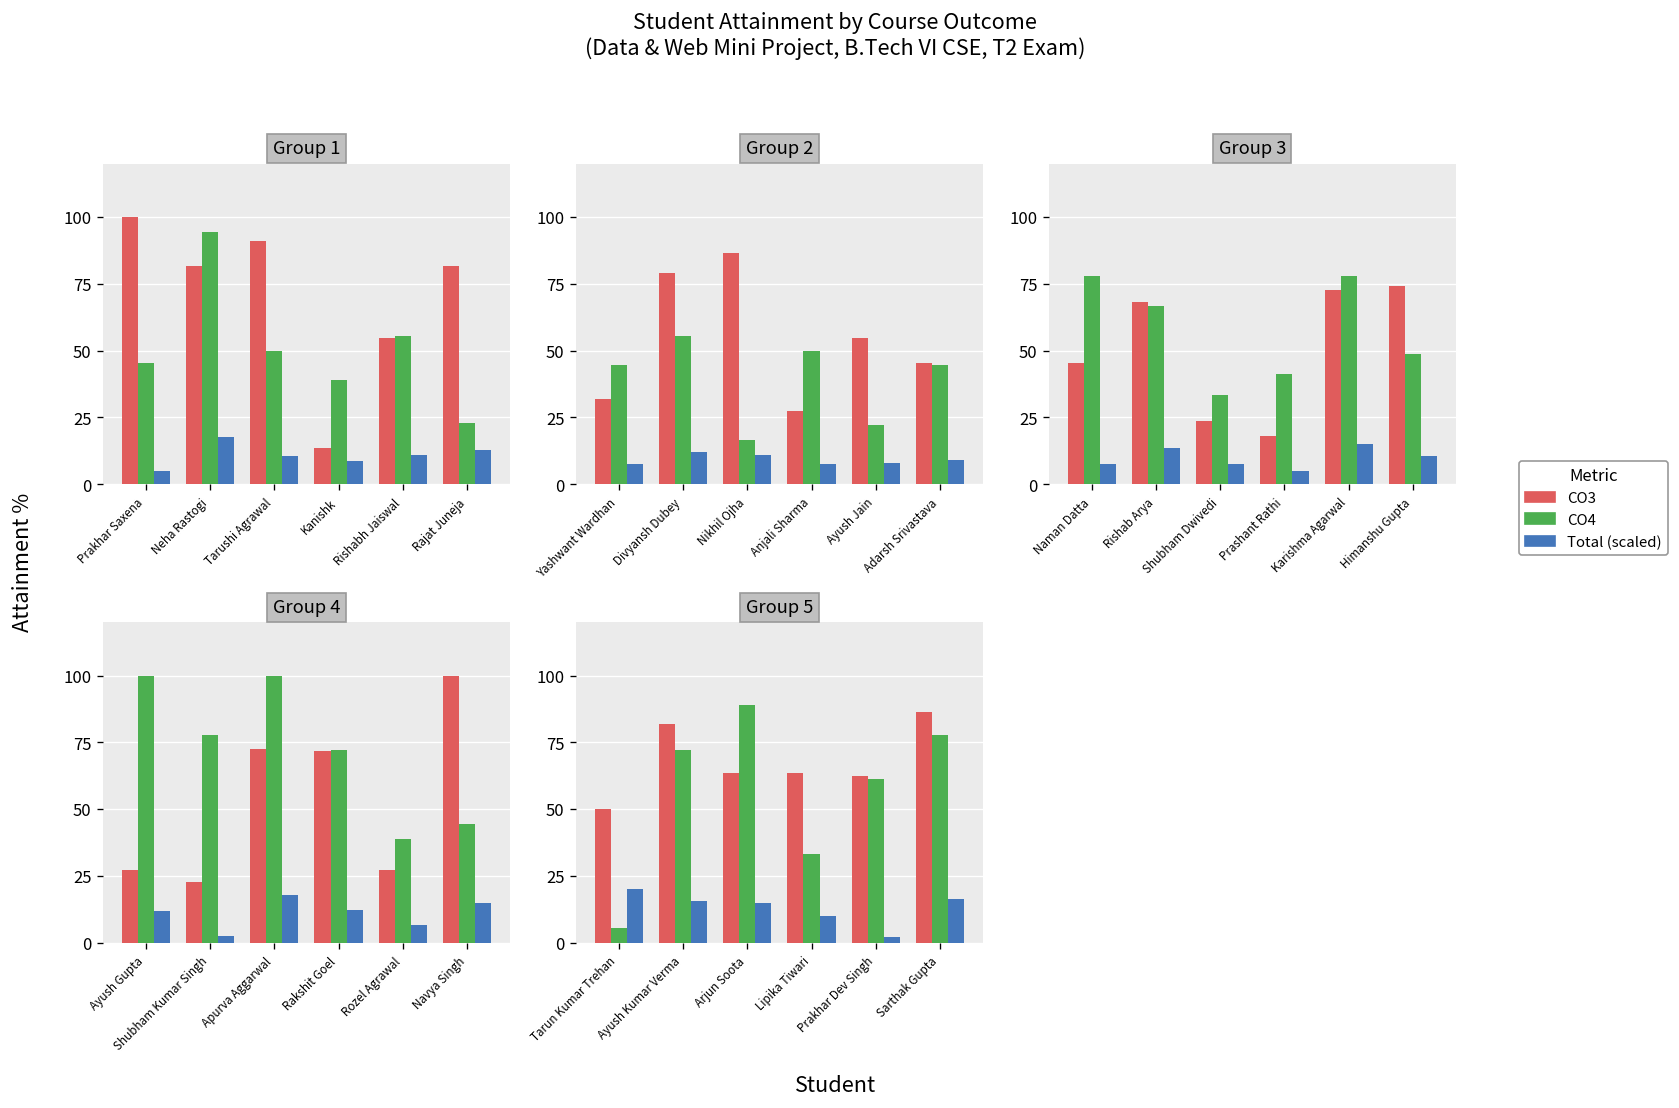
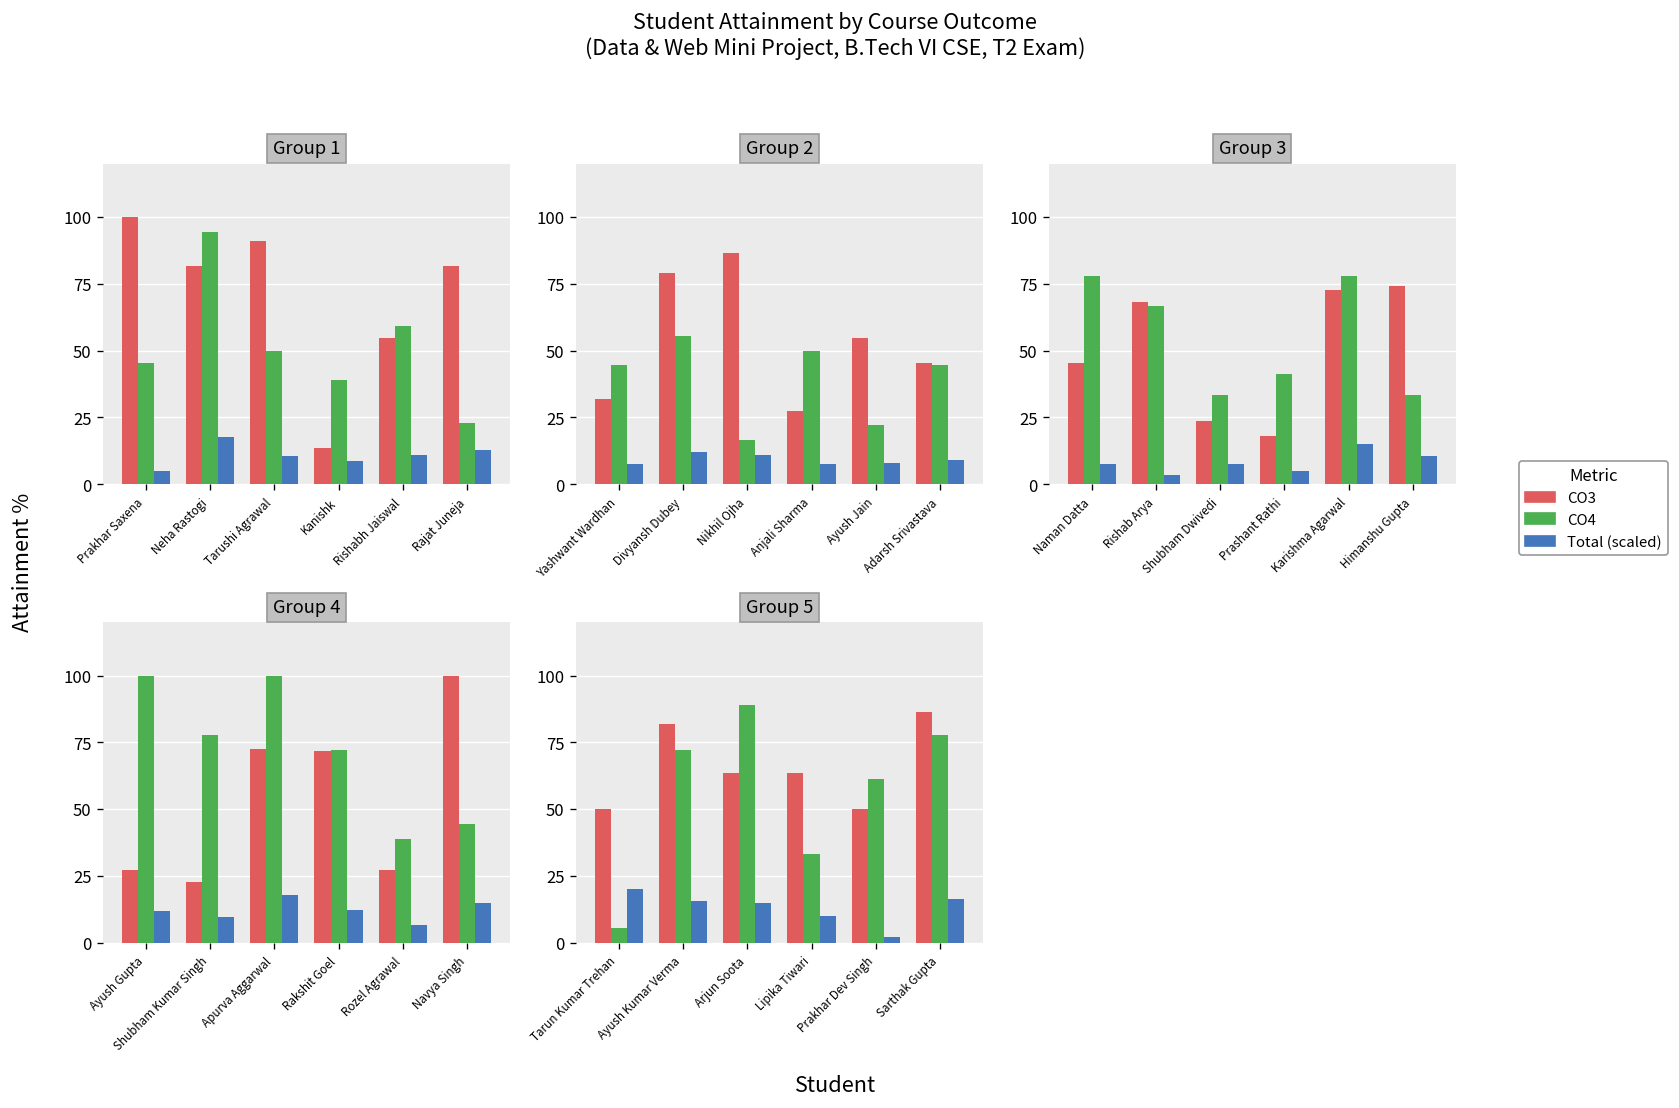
  {
    "Group 1": {
      "CO3": {
        "Prakhar Saxena": 100,
        "Neha Rastogi": 82,
        "Tarushi Agrawal": 91,
        "Kanishk": 14,
        "Rishabh Jaiswal": 55,
        "Rajat Juneja": 82
      },
      "CO4": {
        "Prakhar Saxena": 45,
        "Neha Rastogi": 94,
        "Tarushi Agrawal": 50,
        "Kanishk": 39,
-       "Rishabh Jaiswal": 56,
+       "Rishabh Jaiswal": 59,
        "Rajat Juneja": 23
      },
      "Total (scaled)": {
        "Prakhar Saxena": 5,
        "Neha Rastogi": 18,
        "Tarushi Agrawal": 11,
        "Kanishk": 9,
        "Rishabh Jaiswal": 11,
        "Rajat Juneja": 13
      }
    },
    "Group 2": {
      "CO3": {
        "Yashwant Wardhan": 32,
        "Divyansh Dubey": 79,
        "Nikhil Ojha": 86,
        "Anjali Sharma": 27,
        "Ayush Jain": 55,
        "Adarsh Srivastava": 45
      },
      "CO4": {
        "Yashwant Wardhan": 44,
        "Divyansh Dubey": 56,
        "Nikhil Ojha": 17,
        "Anjali Sharma": 50,
        "Ayush Jain": 22,
        "Adarsh Srivastava": 44
      },
      "Total (scaled)": {
        "Yashwant Wardhan": 8,
        "Divyansh Dubey": 12,
        "Nikhil Ojha": 11,
        "Anjali Sharma": 8,
        "Ayush Jain": 8,
        "Adarsh Srivastava": 9
      }
    },
    "Group 3": {
      "CO3": {
        "Naman Datta": 45,
        "Rishab Arya": 68,
        "Shubham Dwivedi": 23,
        "Prashant Rathi": 18,
        "Karishma Agarwal": 73,
        "Himanshu Gupta": 74
      },
      "CO4": {
        "Naman Datta": 78,
        "Rishab Arya": 67,
        "Shubham Dwivedi": 33,
        "Prashant Rathi": 41,
        "Karishma Agarwal": 78,
-       "Himanshu Gupta": 49
+       "Himanshu Gupta": 33
      },
      "Total (scaled)": {
        "Naman Datta": 8,
-       "Rishab Arya": 14,
+       "Rishab Arya": 4,
        "Shubham Dwivedi": 8,
        "Prashant Rathi": 5,
        "Karishma Agarwal": 15,
        "Himanshu Gupta": 11
      }
    },
    "Group 4": {
      "CO3": {
        "Ayush Gupta": 27,
        "Shubham Kumar Singh": 23,
        "Apurva Aggarwal": 73,
        "Rakshit Goel": 72,
        "Rozel Agrawal": 27,
        "Navya Singh": 100
      },
      "CO4": {
        "Ayush Gupta": 100,
        "Shubham Kumar Singh": 78,
        "Apurva Aggarwal": 100,
        "Rakshit Goel": 72,
        "Rozel Agrawal": 39,
        "Navya Singh": 44
      },
      "Total (scaled)": {
        "Ayush Gupta": 12,
-       "Shubham Kumar Singh": 2,
+       "Shubham Kumar Singh": 10,
        "Apurva Aggarwal": 18,
        "Rakshit Goel": 12,
        "Rozel Agrawal": 7,
        "Navya Singh": 15
      }
    },
    "Group 5": {
      "CO3": {
        "Tarun Kumar Trehan": 50,
        "Ayush Kumar Verma": 82,
        "Arjun Soota": 64,
        "Lipika Tiwari": 64,
-       "Prakhar Dev Singh": 63,
+       "Prakhar Dev Singh": 50,
        "Sarthak Gupta": 86
      },
      "CO4": {
        "Tarun Kumar Trehan": 6,
        "Ayush Kumar Verma": 72,
        "Arjun Soota": 89,
        "Lipika Tiwari": 33,
        "Prakhar Dev Singh": 61,
        "Sarthak Gupta": 78
      },
      "Total (scaled)": {
        "Tarun Kumar Trehan": 20,
        "Ayush Kumar Verma": 16,
        "Arjun Soota": 15,
        "Lipika Tiwari": 10,
        "Prakhar Dev Singh": 2,
        "Sarthak Gupta": 17
      }
    }
  }
